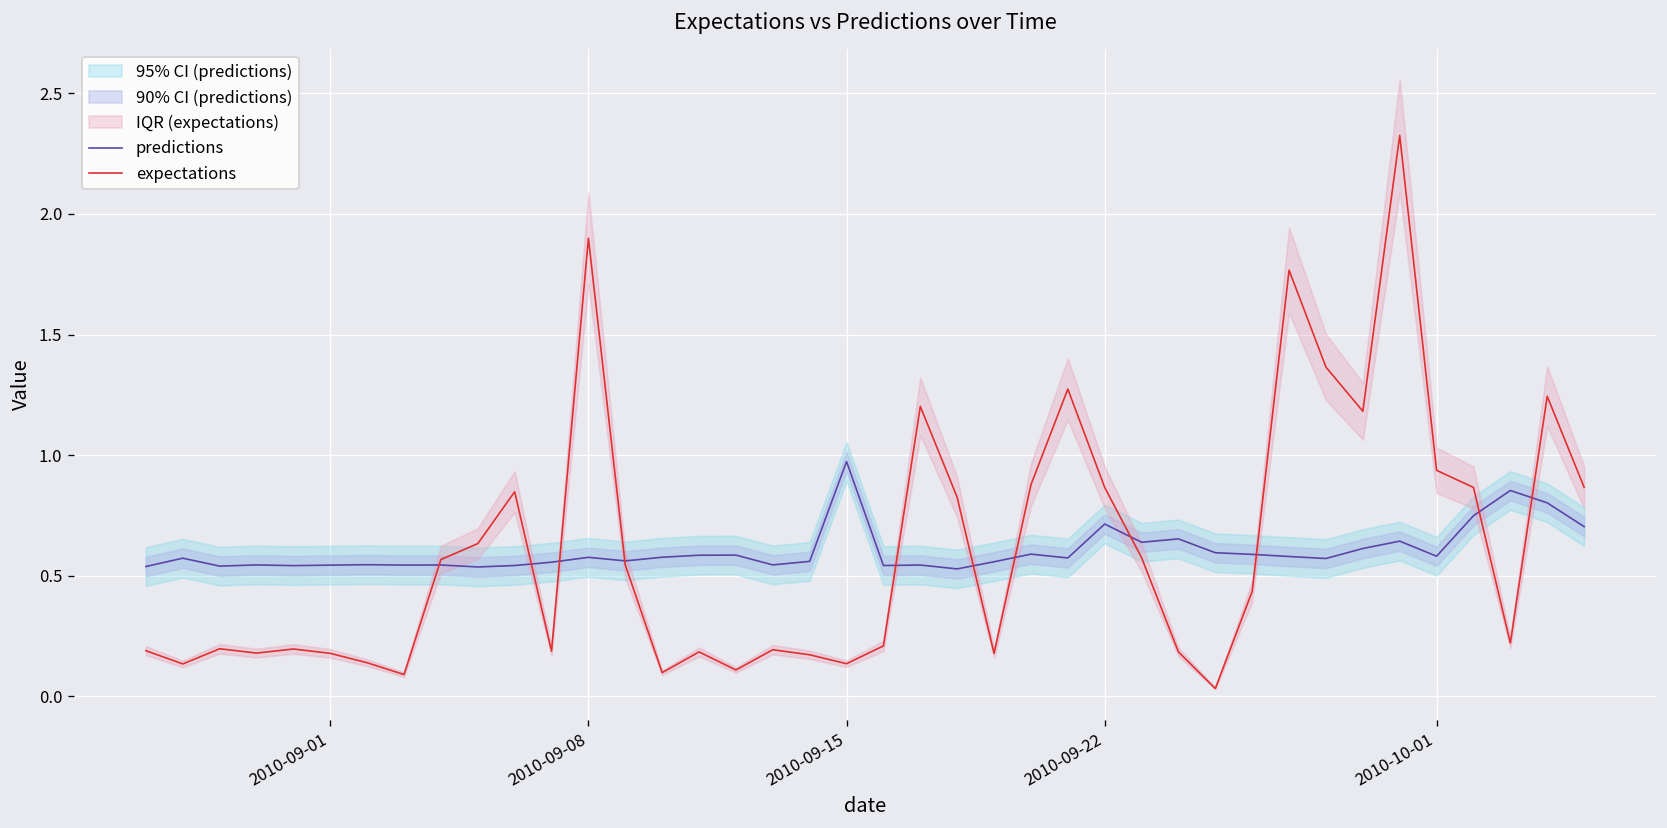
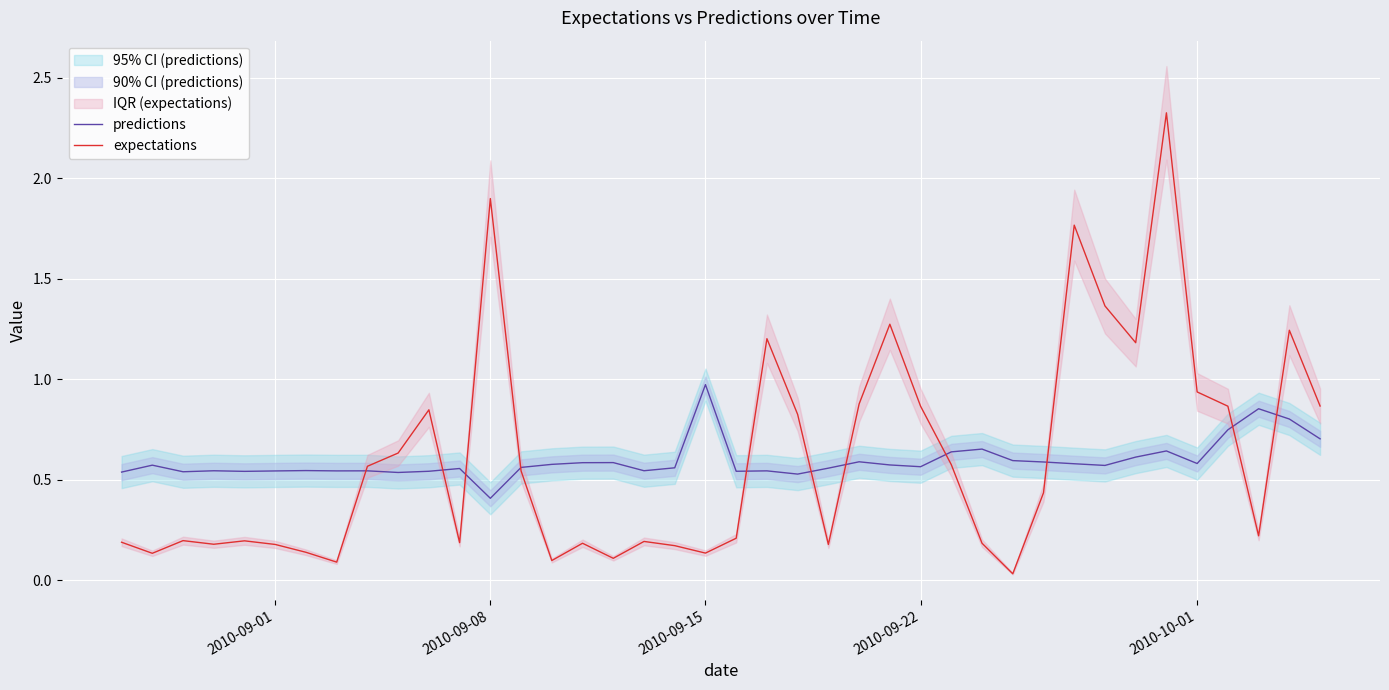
  {
    "predictions": {
      "2010-09-01": 0.54,
-     "2010-09-08": 0.58,
+     "2010-09-08": 0.41,
      "2010-09-15": 0.97,
-     "2010-09-22": 0.71,
+     "2010-09-22": 0.56,
      "2010-10-01": 0.58
    },
    "expectations": {
      "2010-09-01": 0.18,
      "2010-09-08": 1.90,
      "2010-09-15": 0.13,
      "2010-09-22": 0.87,
      "2010-10-01": 0.94
    }
  }
